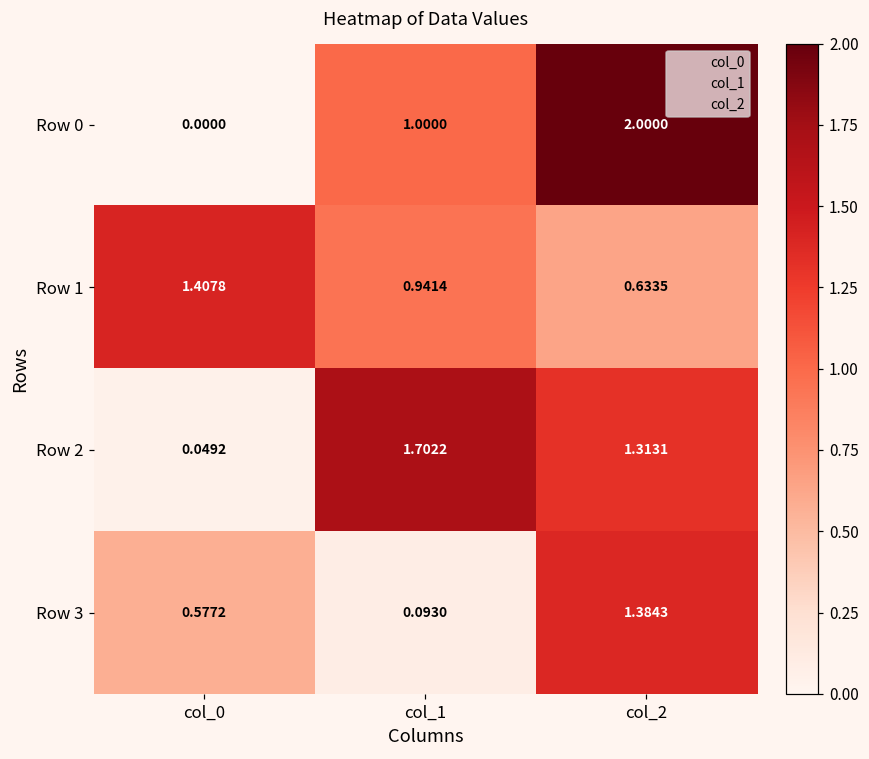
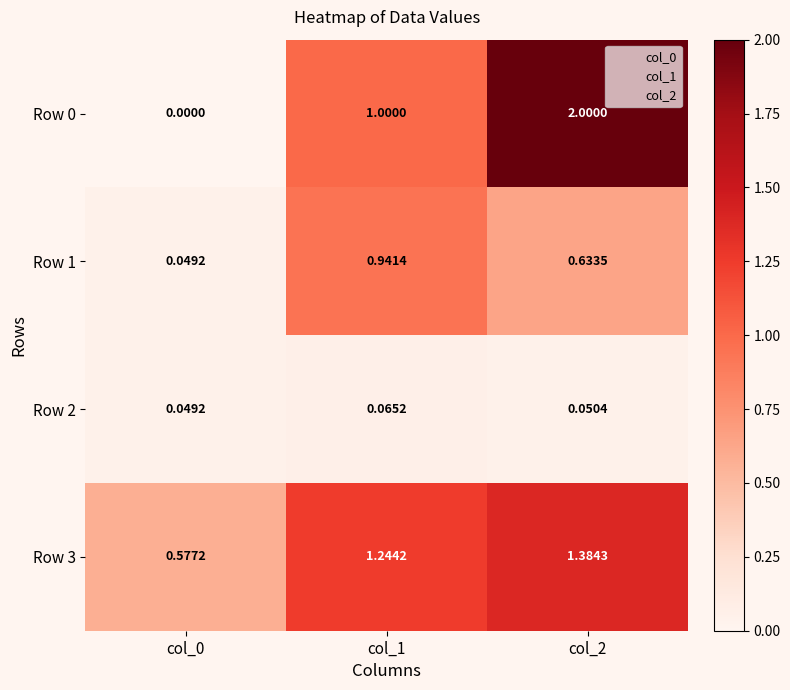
  {
    "Row 0": {
      "col_0": 0.0000,
      "col_1": 1.0000
    },
    "Row 1": {
-     "col_0": 1.4078,
+     "col_0": 0.0492,
      "col_1": 0.9414,
      "col_2": 0.6335
    },
    "Row 2": {
      "col_0": 0.0492,
-     "col_1": 1.7022,
-     "col_2": 1.3131
+     "col_1": 0.0652,
+     "col_2": 0.0504
    },
    "Row 3": {
      "col_0": 0.5772,
-     "col_1": 0.0930,
+     "col_1": 1.2442,
      "col_2": 1.3843
    }
  }
